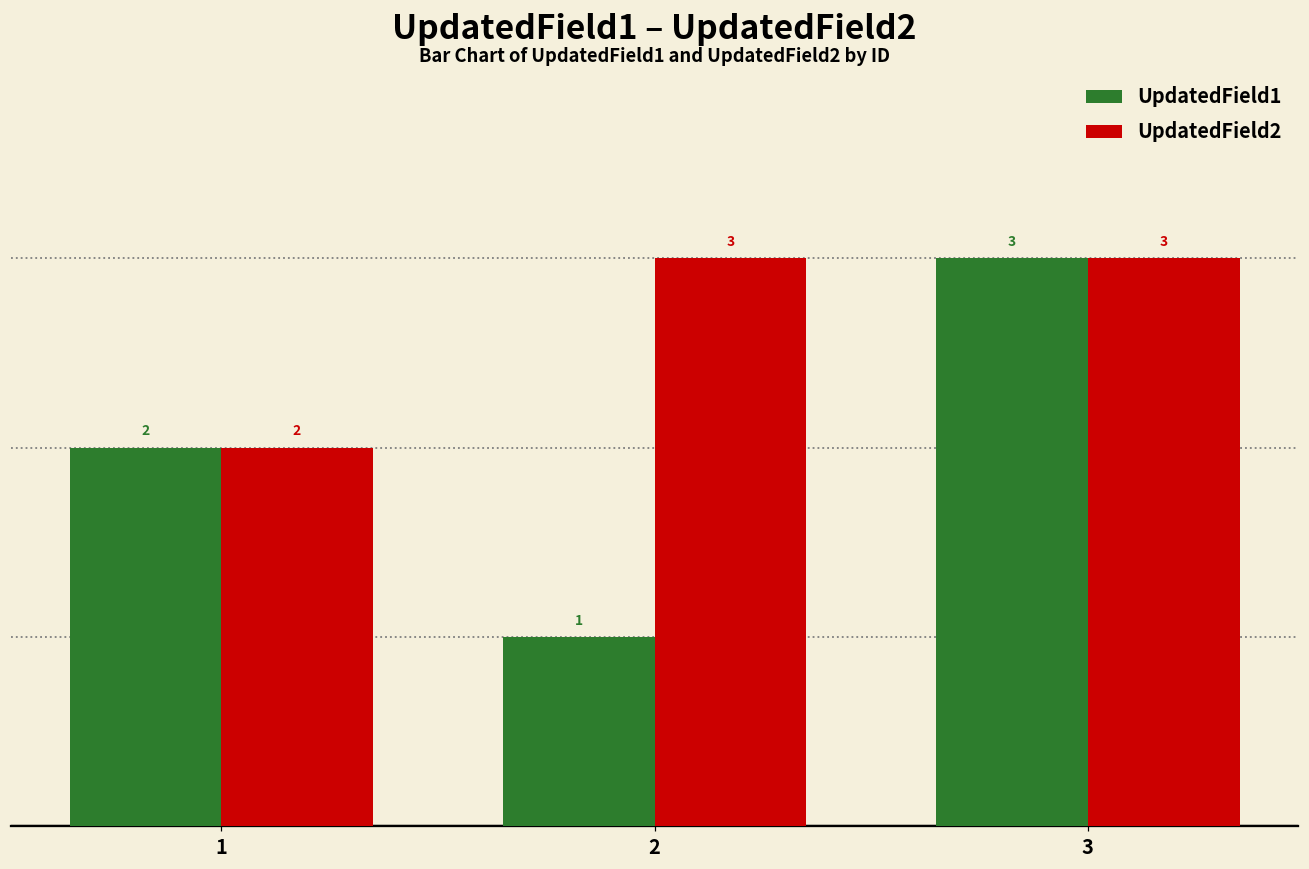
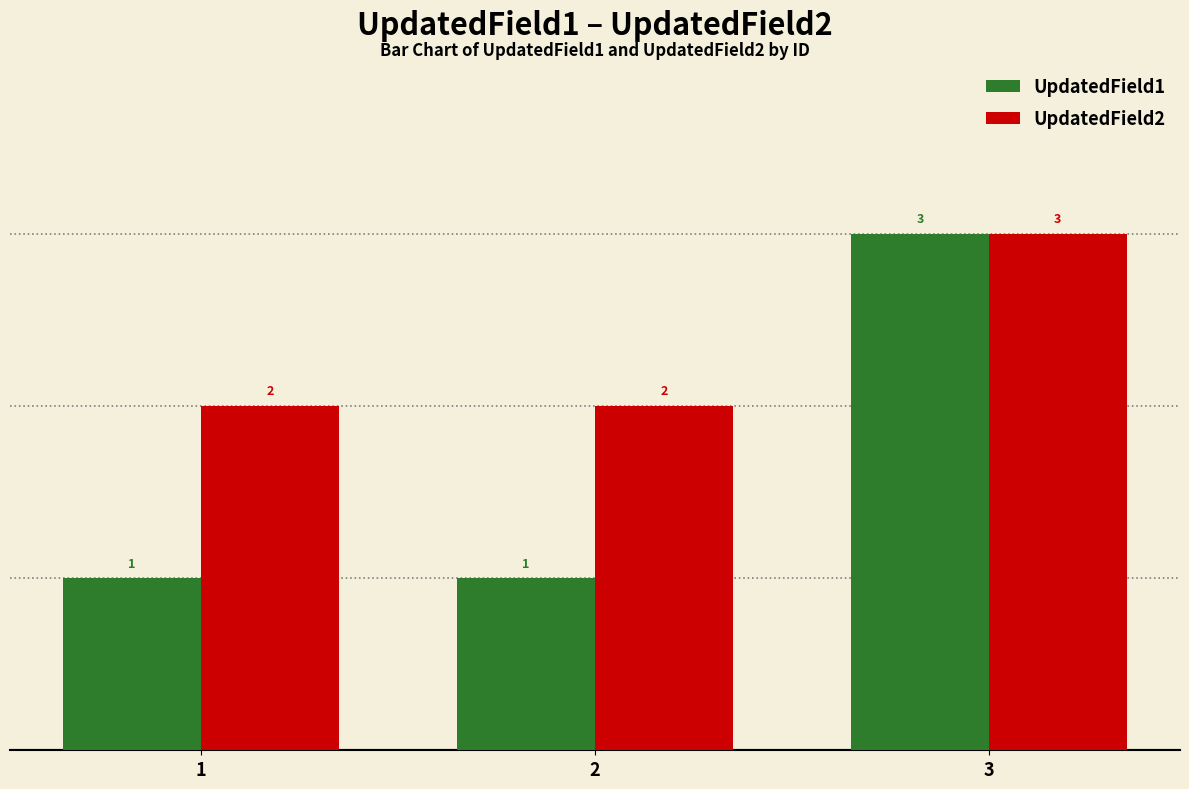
  {
    "UpdatedField1": {
-     "1": 2,
+     "1": 1,
      "2": 1,
      "3": 3
    },
    "UpdatedField2": {
      "1": 2,
-     "2": 3,
+     "2": 2,
      "3": 3
    }
  }
